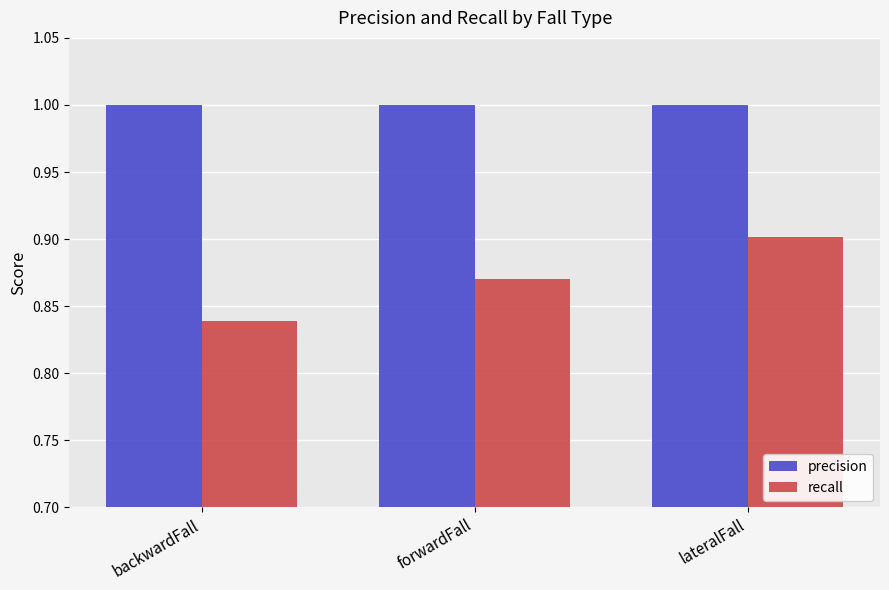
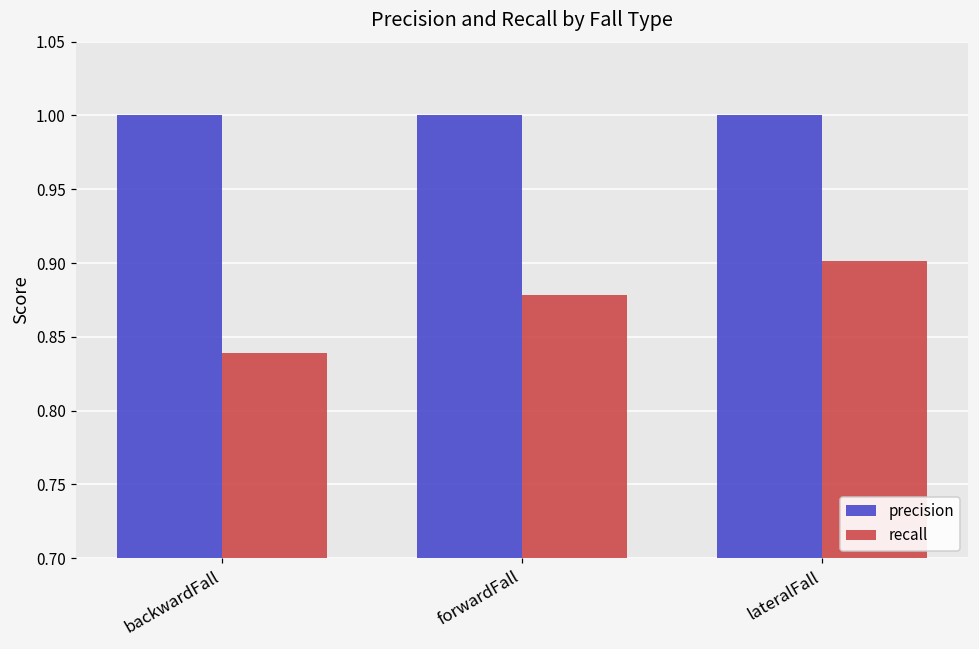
  {
    "precision": {
      "backwardFall": 1.000,
      "forwardFall": 1.000,
      "lateralFall": 1.000
    },
    "recall": {
      "backwardFall": 0.839,
-     "forwardFall": 0.871,
+     "forwardFall": 0.878,
      "lateralFall": 0.902
    }
  }
